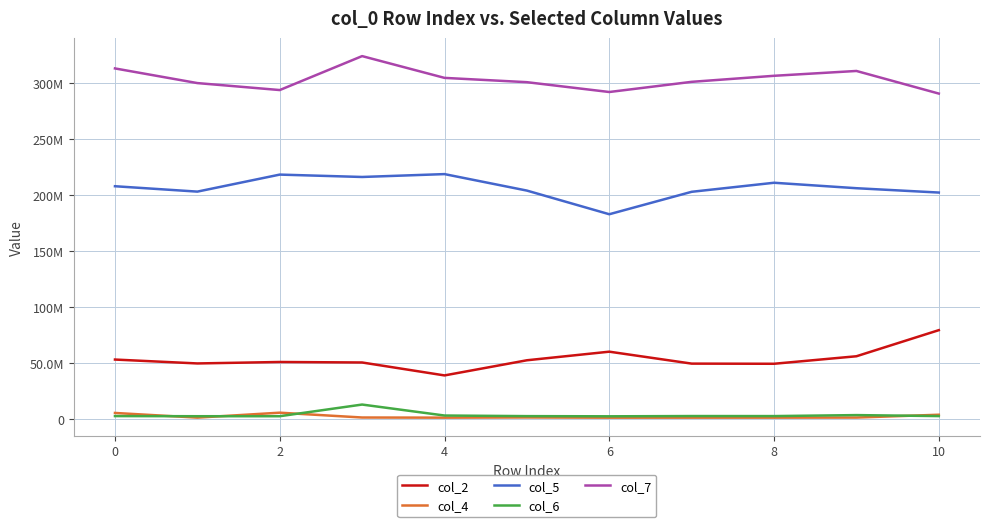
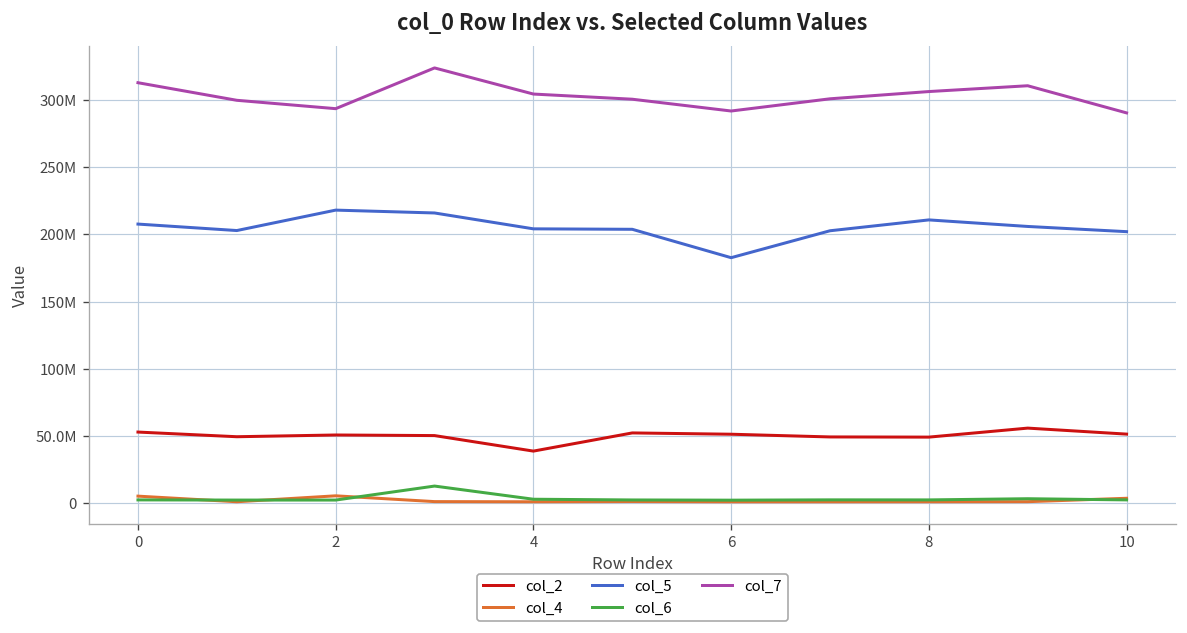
  {
    "col_2": {
      "0": 53000000,
      "2": 51000000,
      "4": 39000000,
-     "6": 60000000,
+     "6": 51000000,
      "8": 49000000,
-     "10": 79000000
+     "10": 51000000
    },
    "col_4": {
      "0": 5000000,
      "2": 6000000
    },
    "col_5": {
      "0": 208000000,
      "2": 218000000,
-     "4": 218000000,
+     "4": 204000000,
      "6": 183000000,
      "8": 211000000,
      "10": 202000000
    },
    "col_6": {
      "0": 2000000,
      "2": 2000000
    },
    "col_7": {
      "0": 313000000,
      "2": 293000000,
      "4": 304000000,
      "6": 292000000,
      "8": 306000000,
      "10": 290000000
    }
  }
